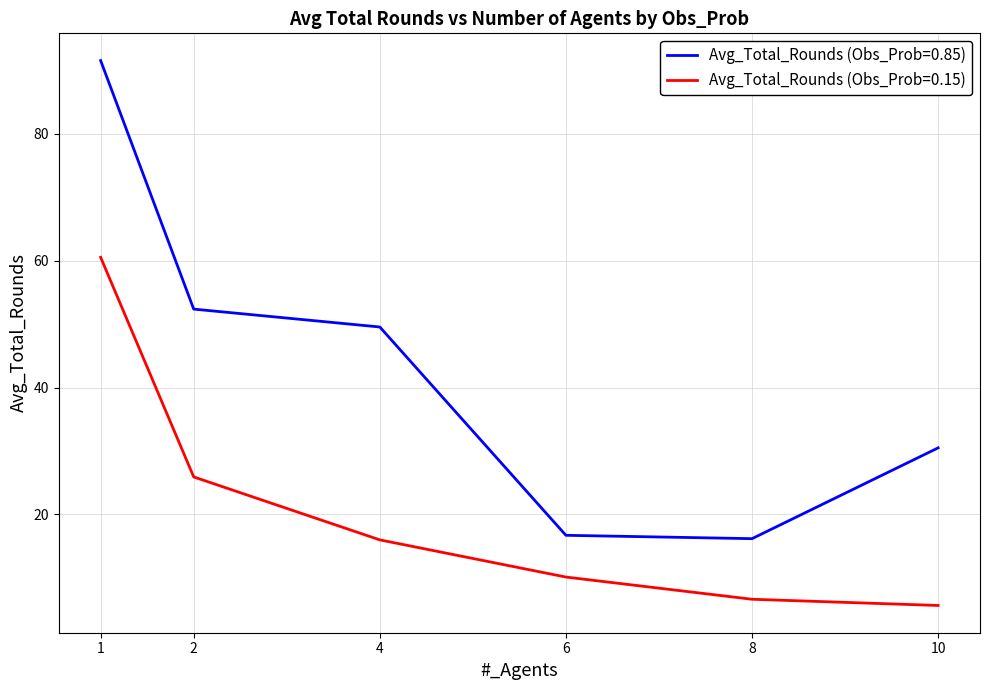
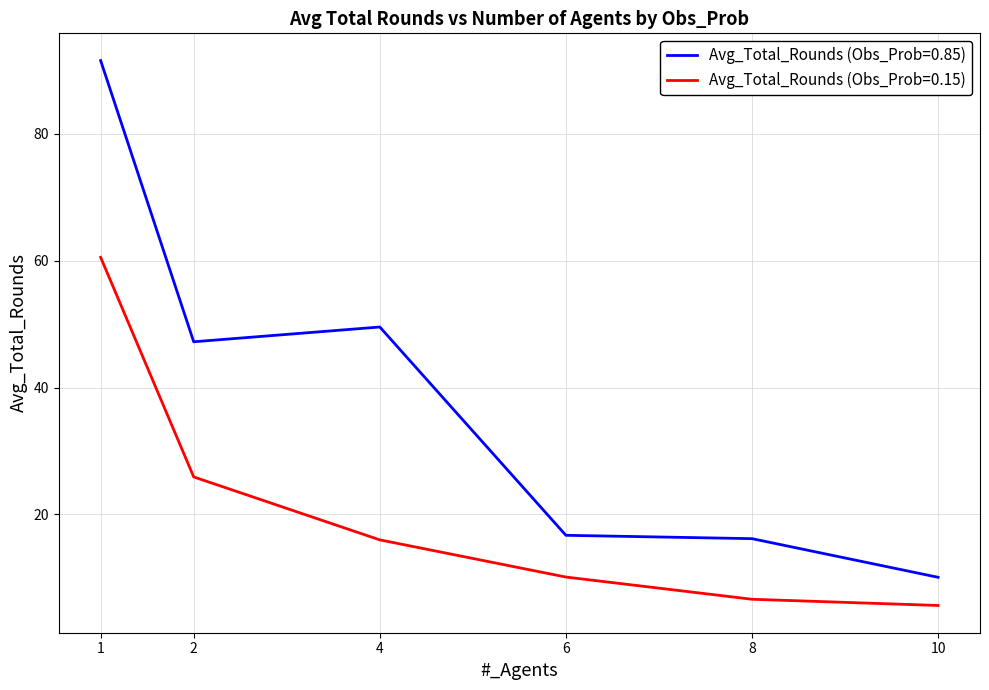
  {
    "Avg_Total_Rounds (Obs_Prob=0.85)": {
      "1": 92,
-     "2": 52,
+     "2": 47,
      "4": 50,
      "6": 17,
      "8": 16,
-     "10": 31
+     "10": 10
    },
    "Avg_Total_Rounds (Obs_Prob=0.15)": {
      "1": 61,
      "2": 26,
      "4": 16,
      "6": 10,
      "8": 7,
      "10": 6
    }
  }
